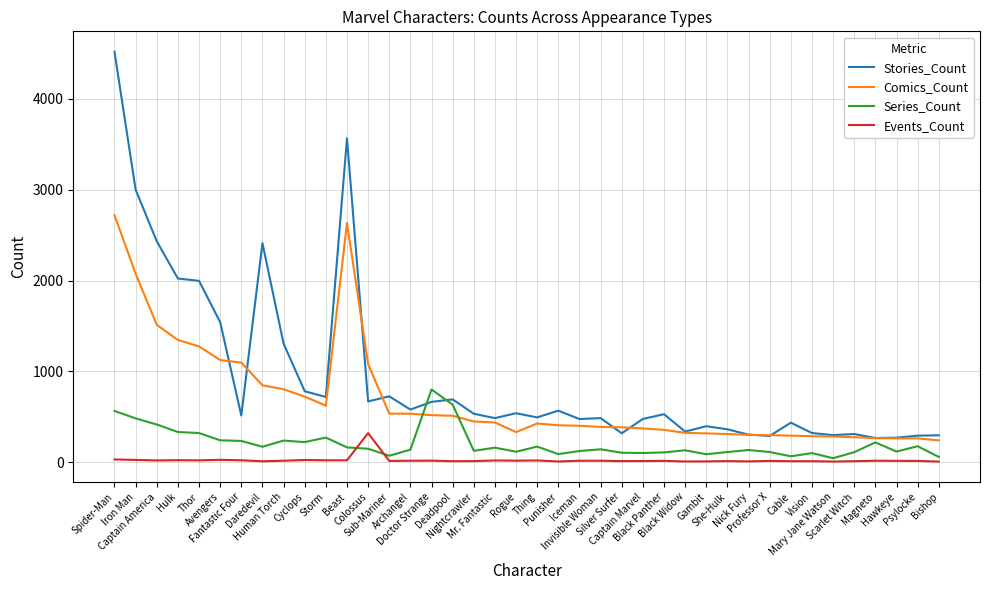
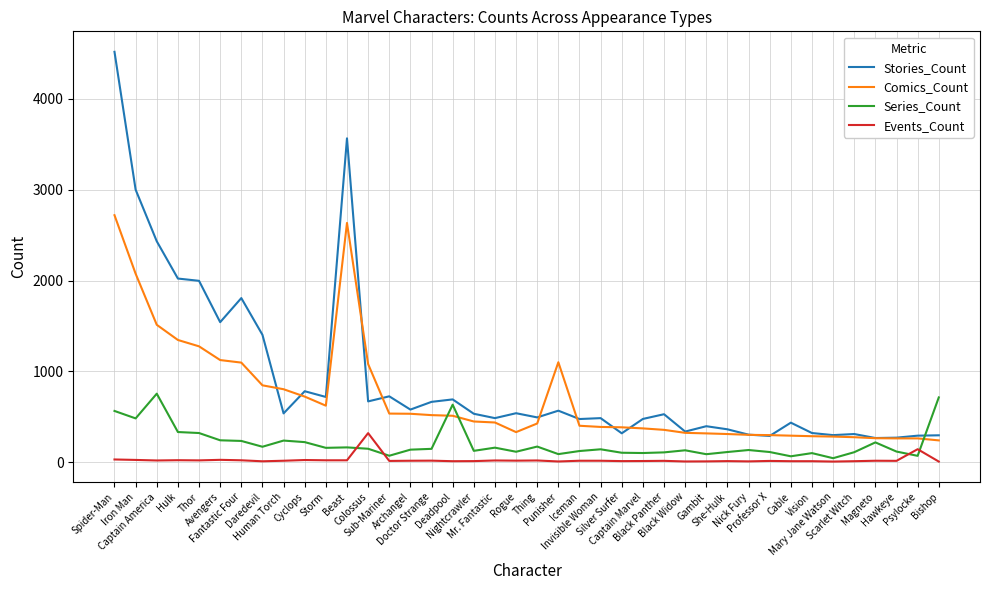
  {
    "Stories_Count": {
      "Spider-Man": 4500,
      "Iron Man": 3000,
      "Captain America": 2400,
      "Hulk": 2000,
      "Thor": 2000,
      "Avengers": 1500,
-     "Fantastic Four": 500,
-     "Daredevil": 2400,
-     "Human Torch": 1300,
+     "Fantastic Four": 1800,
+     "Daredevil": 1400,
+     "Human Torch": 500,
      "Cyclops": 800,
      "Storm": 700,
      "Beast": 3600,
      "Colossus": 700,
      "Sub-Mariner": 700,
      "Archangel": 600,
      "Doctor Strange": 700,
      "Deadpool": 700,
      "Nightcrawler": 500,
      "Mr. Fantastic": 500,
      "Rogue": 500,
      "Thing": 500,
      "Punisher": 600,
      "Iceman": 500,
      "Invisible Woman": 500,
      "Silver Surfer": 300,
      "Captain Marvel": 500,
      "Black Panther": 500,
      "Gambit": 400,
      "She-Hulk": 400,
      "Cable": 400,
      "Vision": 300,
      "Scarlet Witch": 300,
      "Psylocke": 300,
      "Bishop": 300
    },
    "Comics_Count": {
      "Spider-Man": 2700,
      "Iron Man": 2100,
      "Captain America": 1500,
      "Hulk": 1300,
      "Thor": 1300,
      "Avengers": 1100,
      "Fantastic Four": 1100,
      "Daredevil": 800,
      "Human Torch": 800,
      "Cyclops": 700,
      "Storm": 600,
      "Beast": 2600,
      "Colossus": 1100,
      "Sub-Mariner": 500,
      "Archangel": 500,
      "Doctor Strange": 500,
      "Deadpool": 500,
      "Nightcrawler": 400,
      "Mr. Fantastic": 400,
      "Rogue": 300,
      "Thing": 400,
-     "Punisher": 400,
+     "Punisher": 1100,
      "Iceman": 400,
      "Invisible Woman": 400,
      "Silver Surfer": 400,
      "Captain Marvel": 400,
      "Black Panther": 400,
      "Gambit": 300,
      "She-Hulk": 300,
      "Cable": 300,
      "Vision": 300,
      "Scarlet Witch": 300,
      "Psylocke": 300,
      "Bishop": 200
    },
    "Series_Count": {
      "Spider-Man": 600,
      "Iron Man": 500,
-     "Captain America": 400,
+     "Captain America": 800,
      "Hulk": 300,
      "Thor": 300,
      "Avengers": 200,
      "Fantastic Four": 200,
      "Daredevil": 200,
      "Human Torch": 200,
      "Cyclops": 200,
-     "Storm": 300,
+     "Storm": 200,
      "Beast": 200,
      "Colossus": 100,
      "Sub-Mariner": 100,
      "Archangel": 100,
-     "Doctor Strange": 800,
+     "Doctor Strange": 100,
      "Deadpool": 600,
      "Nightcrawler": 100,
      "Mr. Fantastic": 200,
      "Rogue": 100,
      "Thing": 200,
      "Punisher": 100,
      "Iceman": 100,
      "Invisible Woman": 100,
      "Silver Surfer": 100,
      "Captain Marvel": 100,
      "Black Panther": 100,
      "Black Widow": 100,
      "Gambit": 100,
      "She-Hulk": 100,
      "Nick Fury": 100,
      "Professor X": 100,
      "Cable": 100,
      "Vision": 100,
      "Mary Jane Watson": 0,
      "Scarlet Witch": 100,
      "Magneto": 200,
      "Hawkeye": 100,
-     "Psylocke": 200,
-     "Bishop": 100
+     "Psylocke": 100,
+     "Bishop": 700
    },
    "Events_Count": {
      "Spider-Man": 0,
      "Iron Man": 0,
      "Captain America": 0,
      "Hulk": 0,
      "Thor": 0,
      "Avengers": 0,
      "Fantastic Four": 0,
      "Daredevil": 0,
      "Human Torch": 0,
      "Cyclops": 0,
      "Storm": 0,
      "Beast": 0,
      "Colossus": 300,
      "Sub-Mariner": 0,
      "Archangel": 0,
      "Doctor Strange": 0,
      "Deadpool": 0,
      "Nightcrawler": 0,
      "Mr. Fantastic": 0,
      "Rogue": 0,
      "Thing": 0,
      "Punisher": 0,
      "Iceman": 0,
      "Invisible Woman": 0,
      "Silver Surfer": 0,
      "Captain Marvel": 0,
      "Black Panther": 0,
      "Black Widow": 0,
      "Gambit": 0,
      "She-Hulk": 0,
      "Nick Fury": 0,
      "Professor X": 0,
      "Cable": 0,
      "Vision": 0,
      "Mary Jane Watson": 0,
      "Scarlet Witch": 0,
      "Magneto": 0,
      "Hawkeye": 0,
-     "Psylocke": 0,
+     "Psylocke": 100,
      "Bishop": 0
    }
  }
